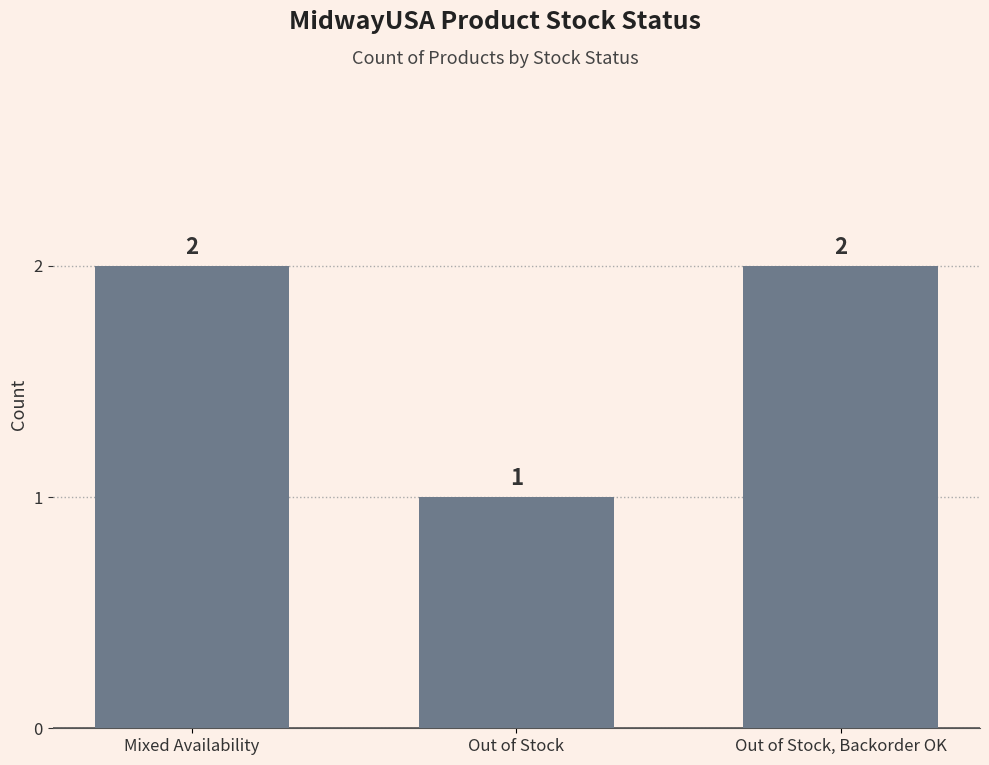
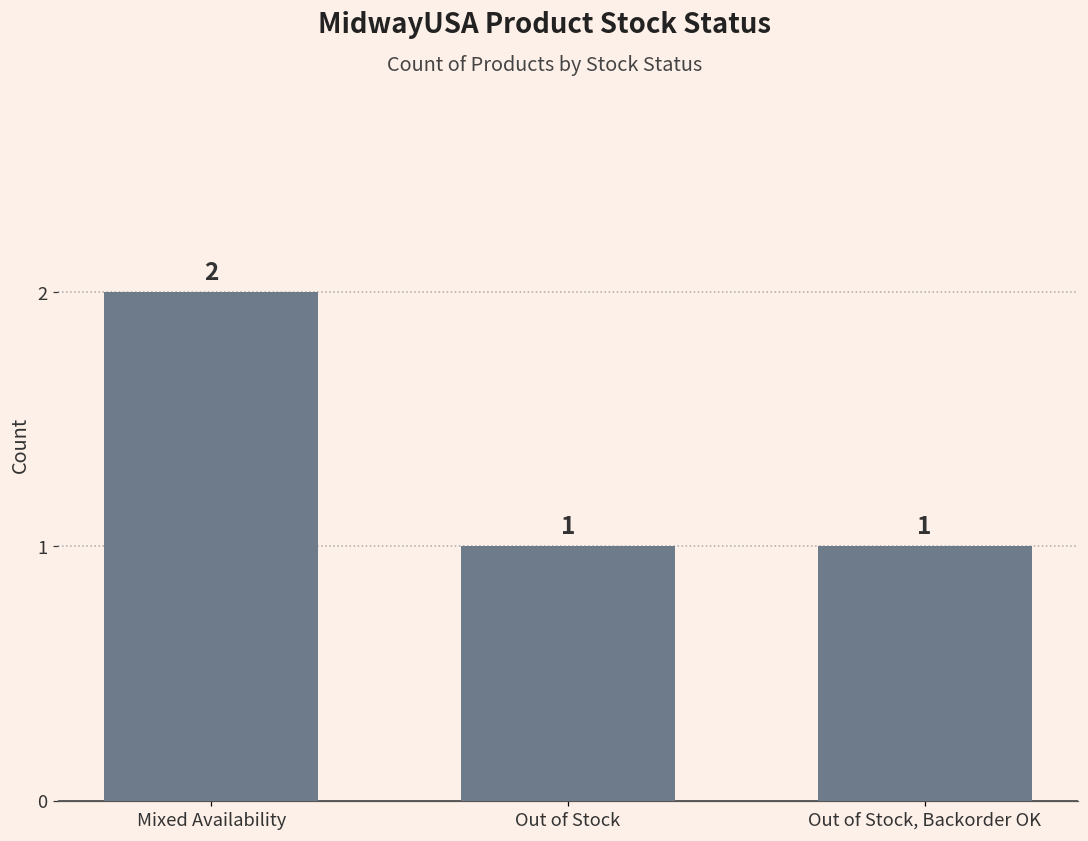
  {
    "Mixed Availability": 2,
    "Out of Stock": 1,
-   "Out of Stock, Backorder OK": 2
+   "Out of Stock, Backorder OK": 1
  }
